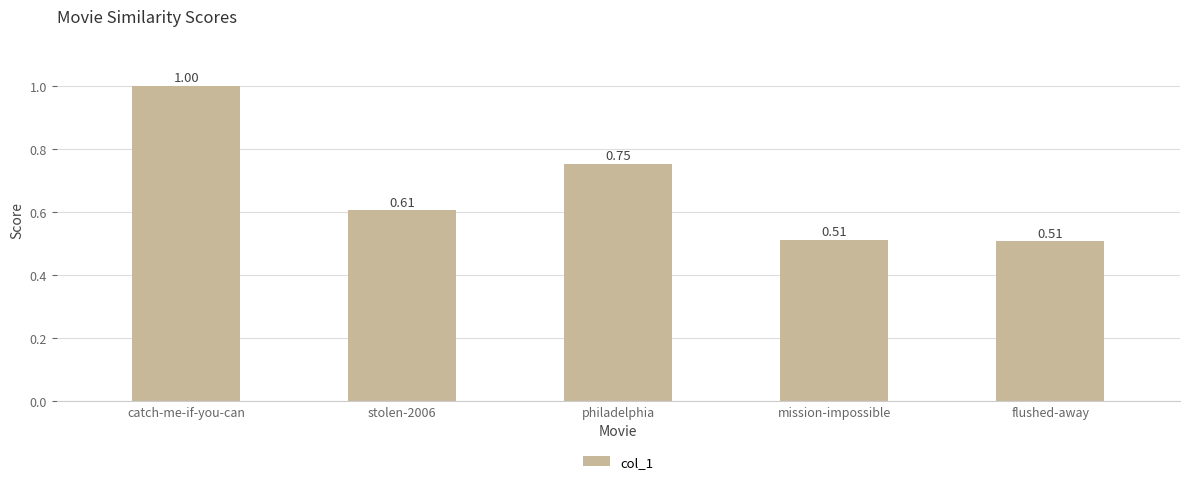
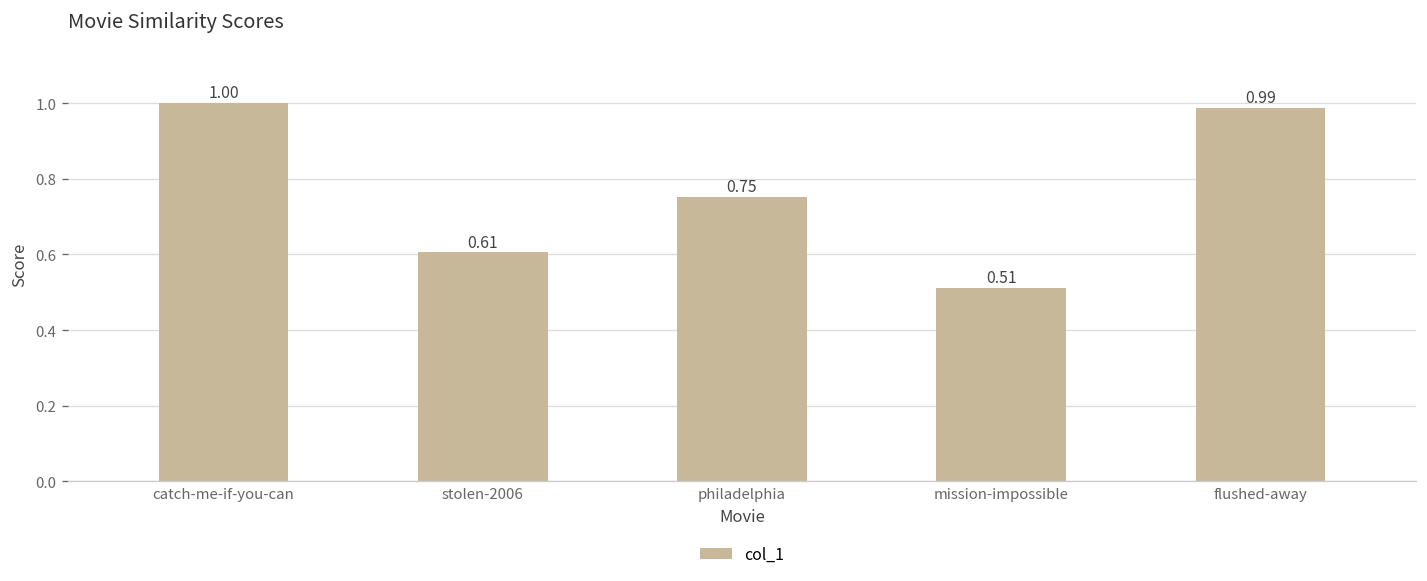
  {
    "catch-me-if-you-can": 1.00,
    "stolen-2006": 0.61,
    "philadelphia": 0.75,
    "mission-impossible": 0.51,
-   "flushed-away": 0.51
+   "flushed-away": 0.99
  }
